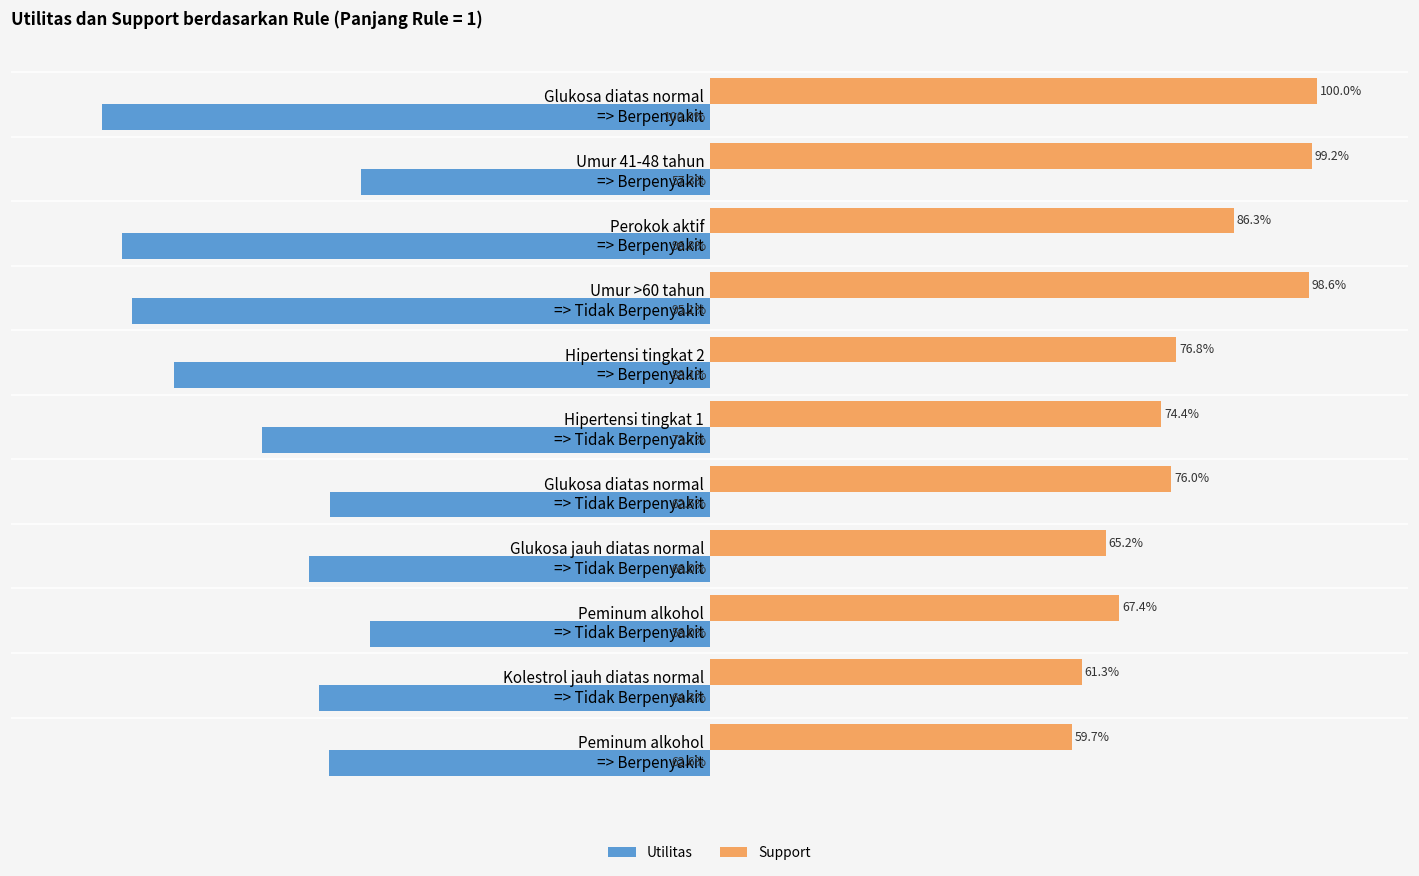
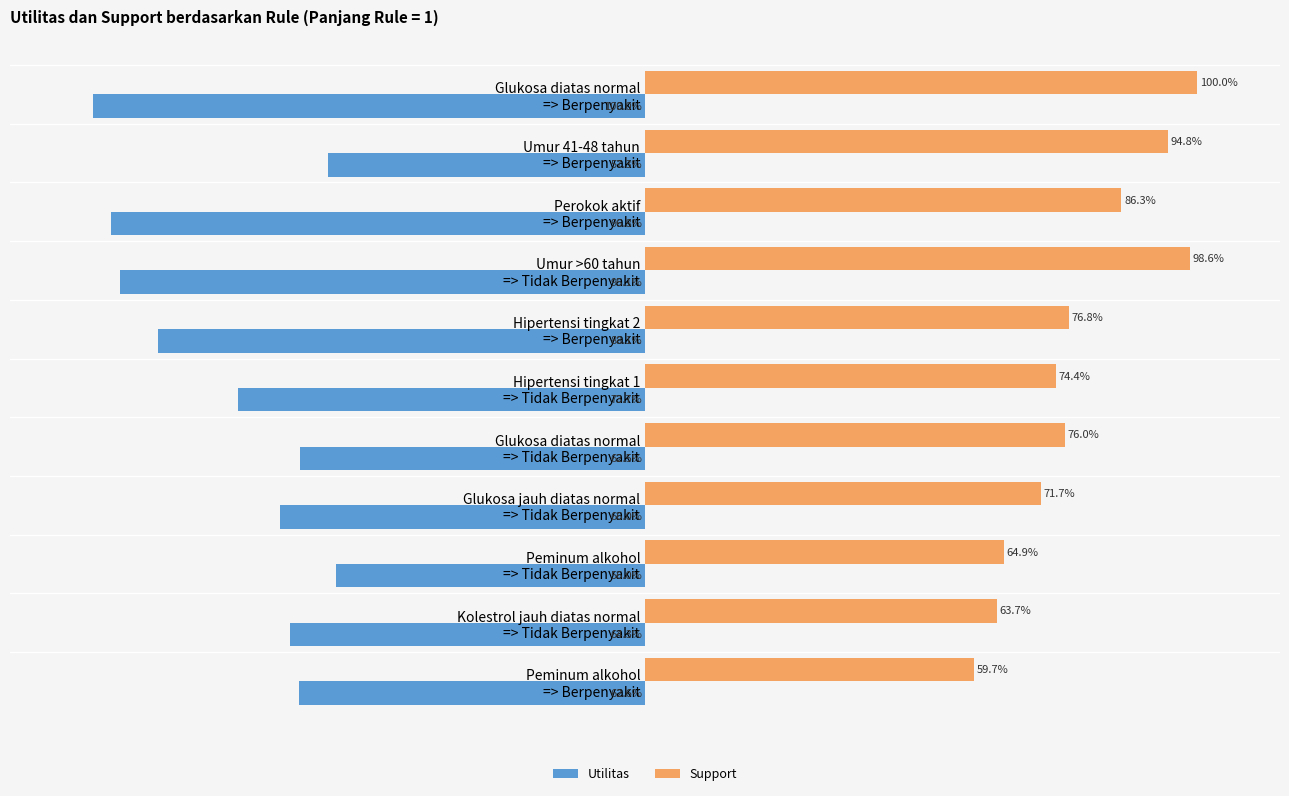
  {
    "Support": {
      "Glukosa diatas normal => Berpenyakit": "100.0%",
-     "Umur 41-48 tahun => Berpenyakit": "99.2%",
+     "Umur 41-48 tahun => Berpenyakit": "94.8%",
      "Perokok aktif => Berpenyakit": "86.3%",
      "Umur >60 tahun => Tidak Berpenyakit": "98.6%",
      "Hipertensi tingkat 2 => Berpenyakit": "76.8%",
      "Hipertensi tingkat 1 => Tidak Berpenyakit": "74.4%",
      "Glukosa diatas normal => Tidak Berpenyakit": "76.0%",
-     "Glukosa jauh diatas normal => Tidak Berpenyakit": "65.2%",
-     "Peminum alkohol => Tidak Berpenyakit": "67.4%",
-     "Kolestrol jauh diatas normal => Tidak Berpenyakit": "61.3%",
+     "Glukosa jauh diatas normal => Tidak Berpenyakit": "71.7%",
+     "Peminum alkohol => Tidak Berpenyakit": "64.9%",
+     "Kolestrol jauh diatas normal => Tidak Berpenyakit": "63.7%",
      "Peminum alkohol => Berpenyakit": "59.7%"
    }
  }
